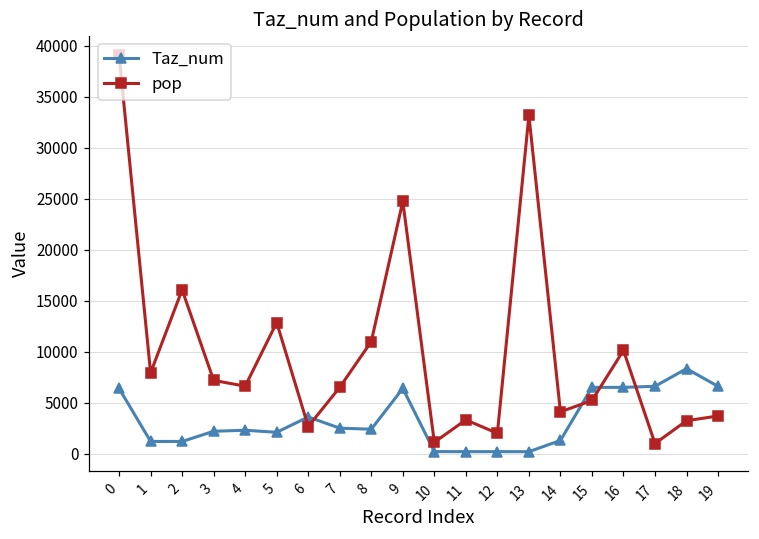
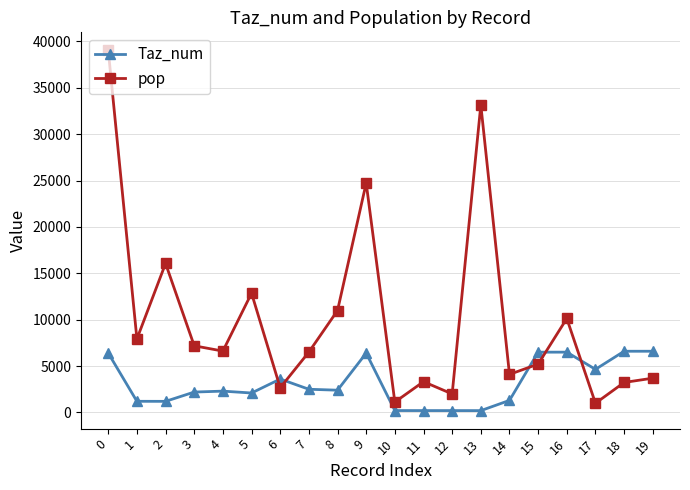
  {
    "Taz_num": {
      "0": 6000,
      "1": 1000,
      "2": 1000,
      "3": 2000,
      "4": 2000,
      "5": 2000,
      "6": 4000,
      "7": 3000,
      "8": 2000,
      "9": 6000,
      "10": 0,
      "11": 0,
      "12": 0,
      "13": 0,
      "14": 1000,
      "15": 7000,
      "16": 7000,
-     "17": 7000,
-     "18": 8000,
+     "17": 5000,
+     "18": 7000,
      "19": 7000
    },
    "pop": {
      "1": 8000,
      "2": 16000,
      "3": 7000,
      "4": 7000,
      "5": 13000,
      "6": 3000,
      "7": 7000,
      "8": 11000,
      "9": 25000,
      "10": 1000,
      "11": 3000,
      "12": 2000,
      "13": 33000,
      "14": 4000,
      "15": 5000,
      "16": 10000,
      "17": 1000,
      "18": 3000,
      "19": 4000
    }
  }
